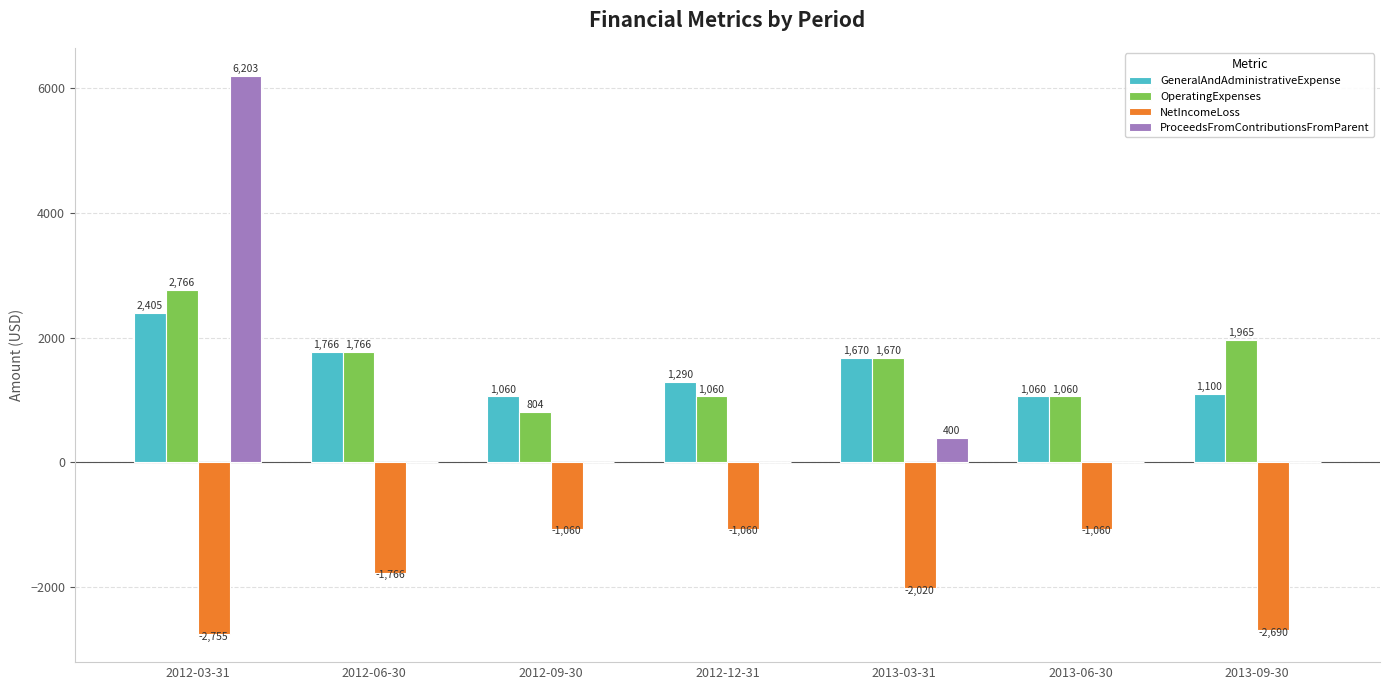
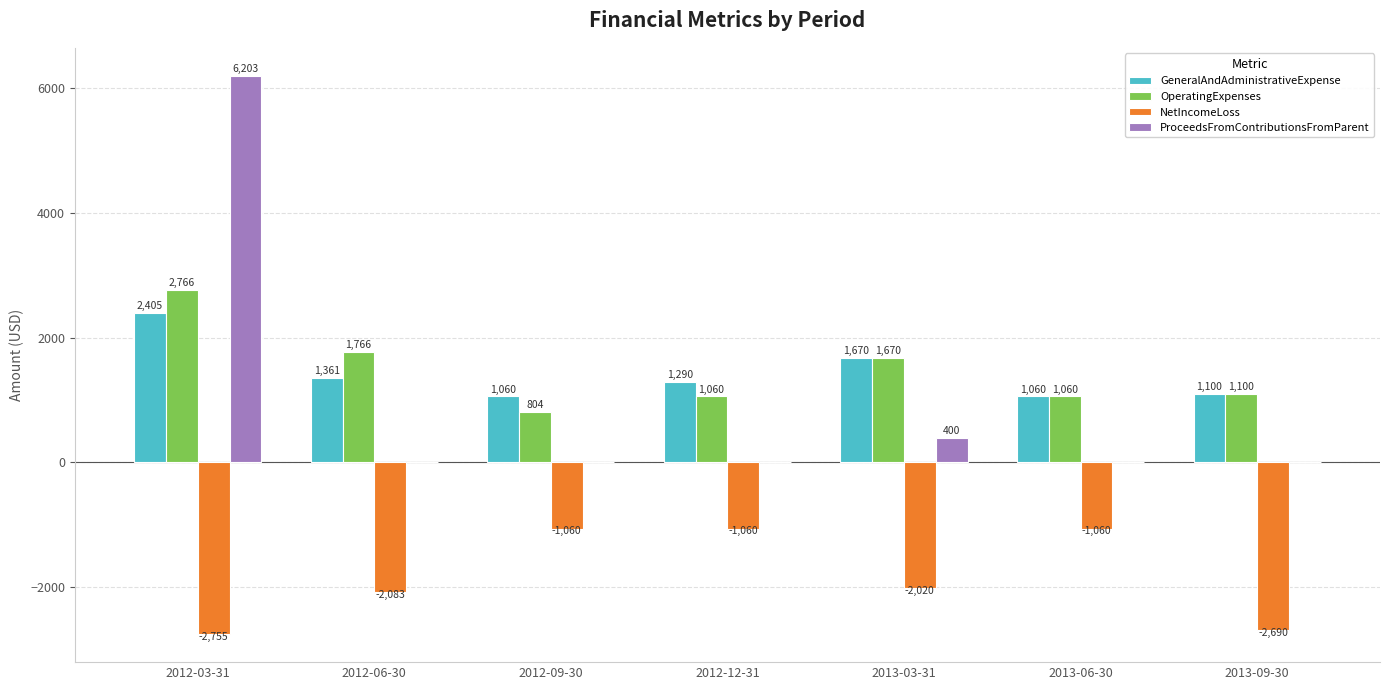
  {
    "GeneralAndAdministrativeExpense": {
      "2012-03-31": "2,405",
-     "2012-06-30": "1,766",
+     "2012-06-30": "1,361",
      "2012-09-30": "1,060",
      "2012-12-31": "1,290",
      "2013-03-31": "1,670",
      "2013-06-30": "1,060",
      "2013-09-30": "1,100"
    },
    "OperatingExpenses": {
      "2012-03-31": "2,766",
      "2012-06-30": "1,766",
      "2012-09-30": "804",
      "2012-12-31": "1,060",
      "2013-03-31": "1,670",
      "2013-06-30": "1,060",
-     "2013-09-30": "1,965"
+     "2013-09-30": "1,100"
    },
    "NetIncomeLoss": {
      "2012-03-31": "-2,755",
-     "2012-06-30": "-1,766",
+     "2012-06-30": "-2,083",
      "2012-09-30": "-1,060",
      "2012-12-31": "-1,060",
      "2013-03-31": "-2,020",
      "2013-06-30": "-1,060",
      "2013-09-30": "-2,690"
    },
    "ProceedsFromContributionsFromParent": {
      "2012-03-31": "6,203",
      "2013-03-31": "400"
    }
  }
